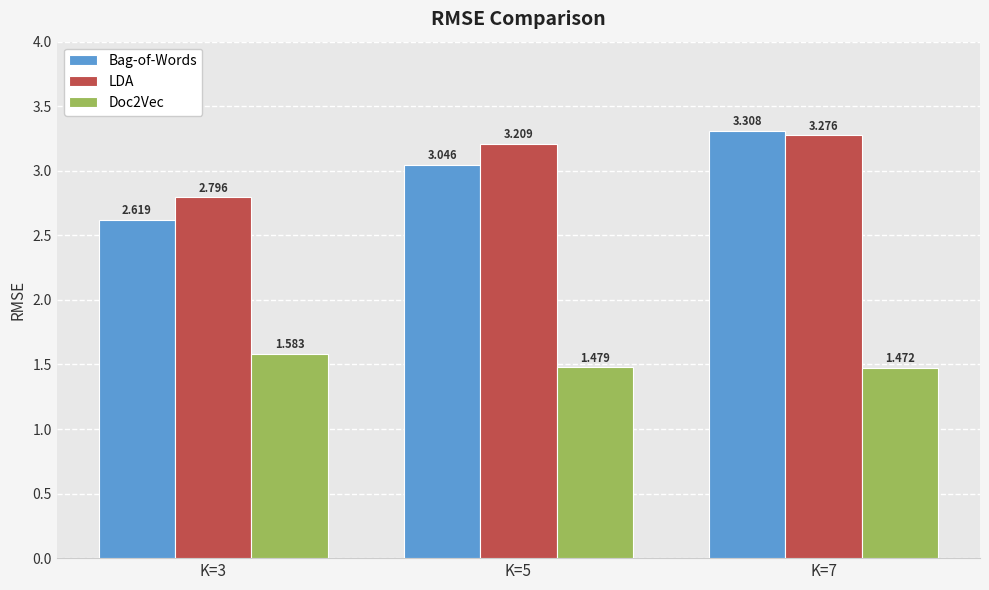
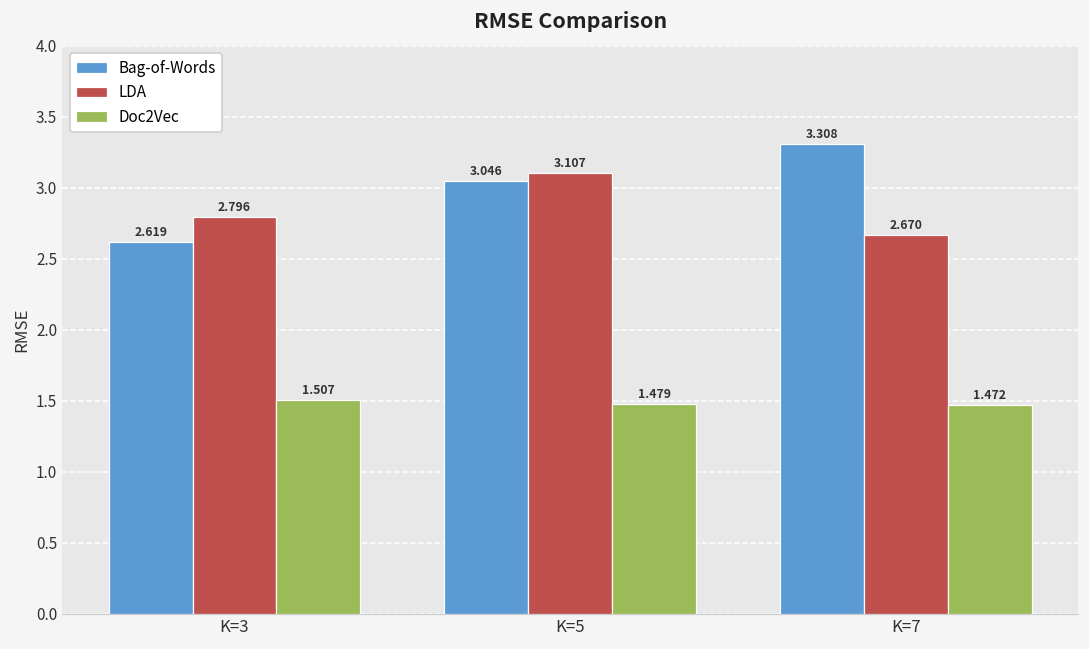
  {
    "Bag-of-Words": {
      "K=3": 2.619,
      "K=5": 3.046,
      "K=7": 3.308
    },
    "LDA": {
      "K=3": 2.796,
-     "K=5": 3.209,
-     "K=7": 3.276
+     "K=5": 3.107,
+     "K=7": 2.670
    },
    "Doc2Vec": {
-     "K=3": 1.583,
+     "K=3": 1.507,
      "K=5": 1.479,
      "K=7": 1.472
    }
  }
